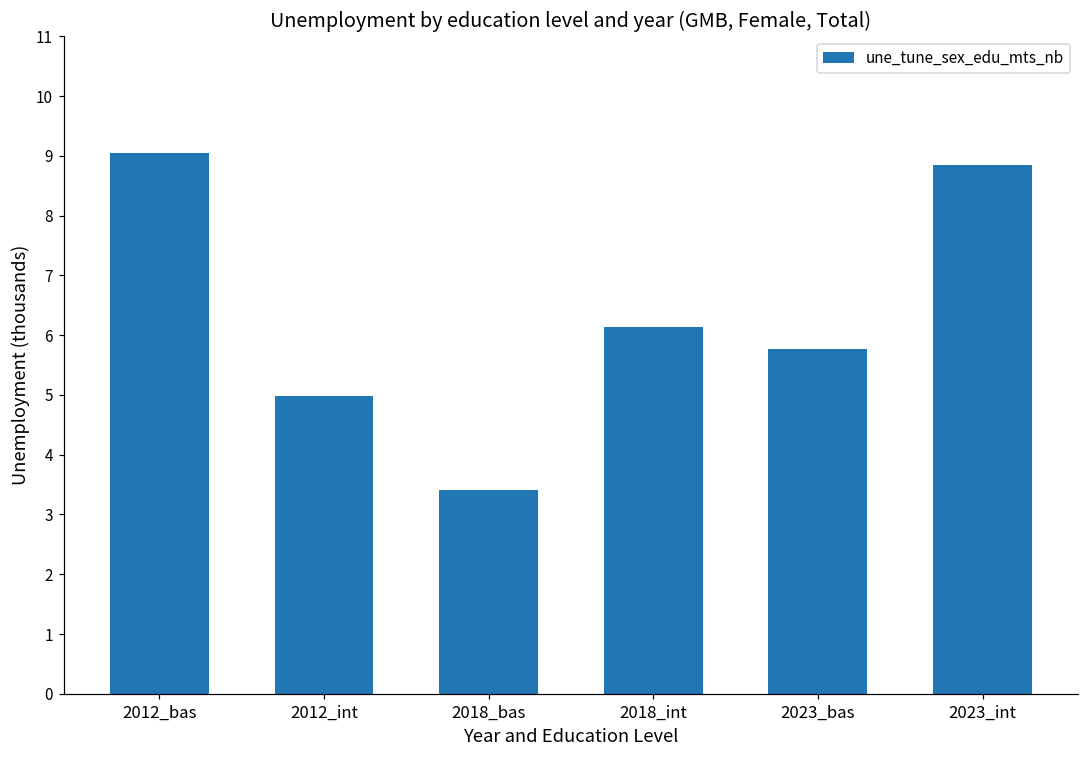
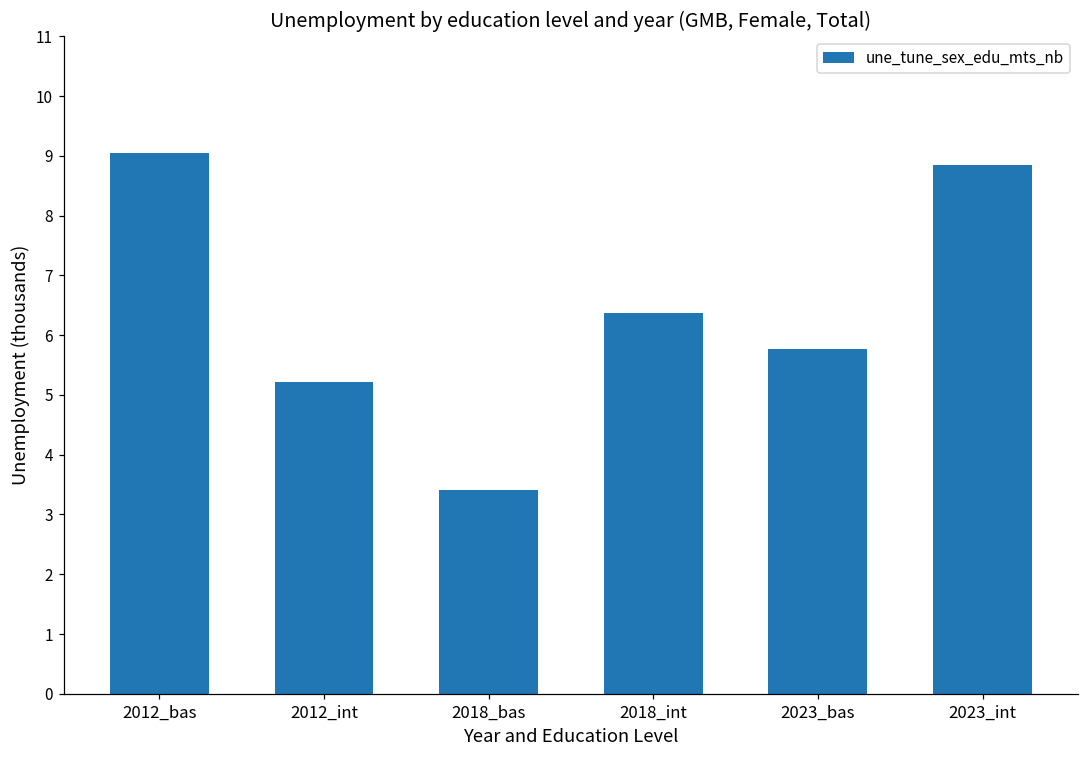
  {
    "2012_bas": 9.0,
-   "2012_int": 5.0,
+   "2012_int": 5.2,
    "2018_bas": 3.4,
-   "2018_int": 6.1,
+   "2018_int": 6.4,
    "2023_bas": 5.8,
    "2023_int": 8.9
  }
